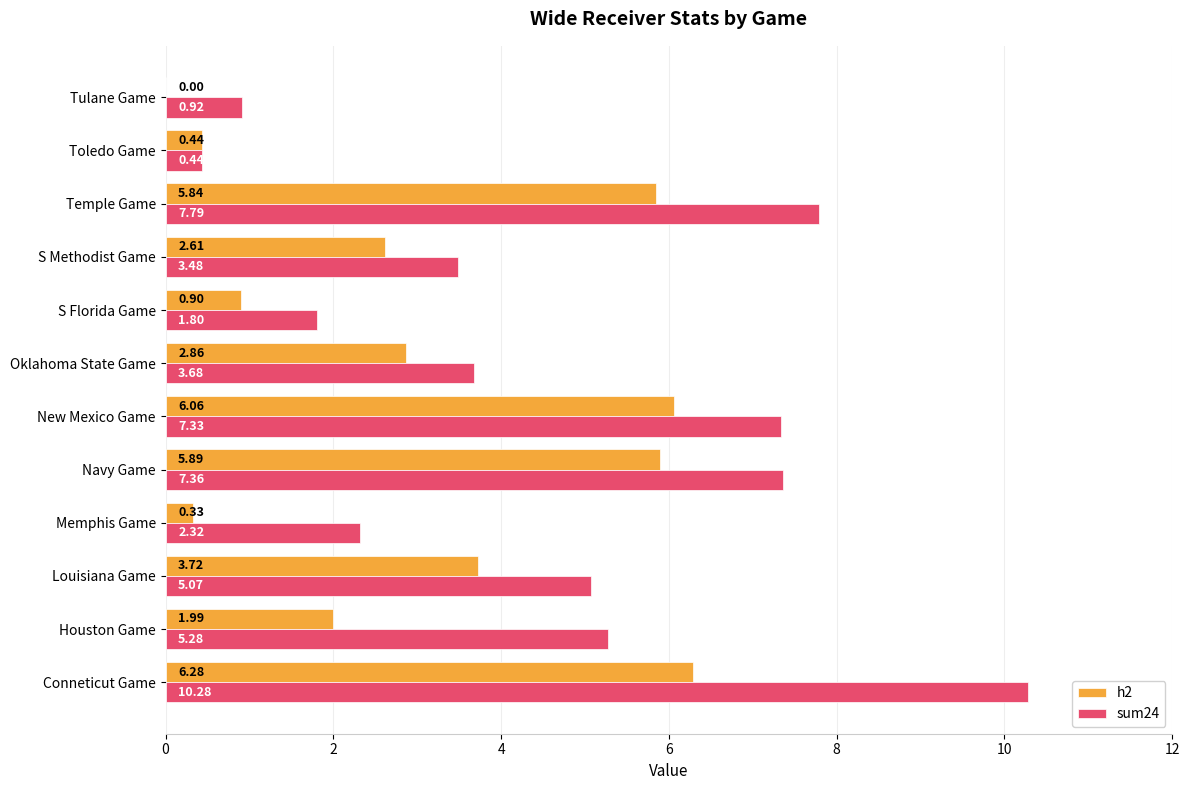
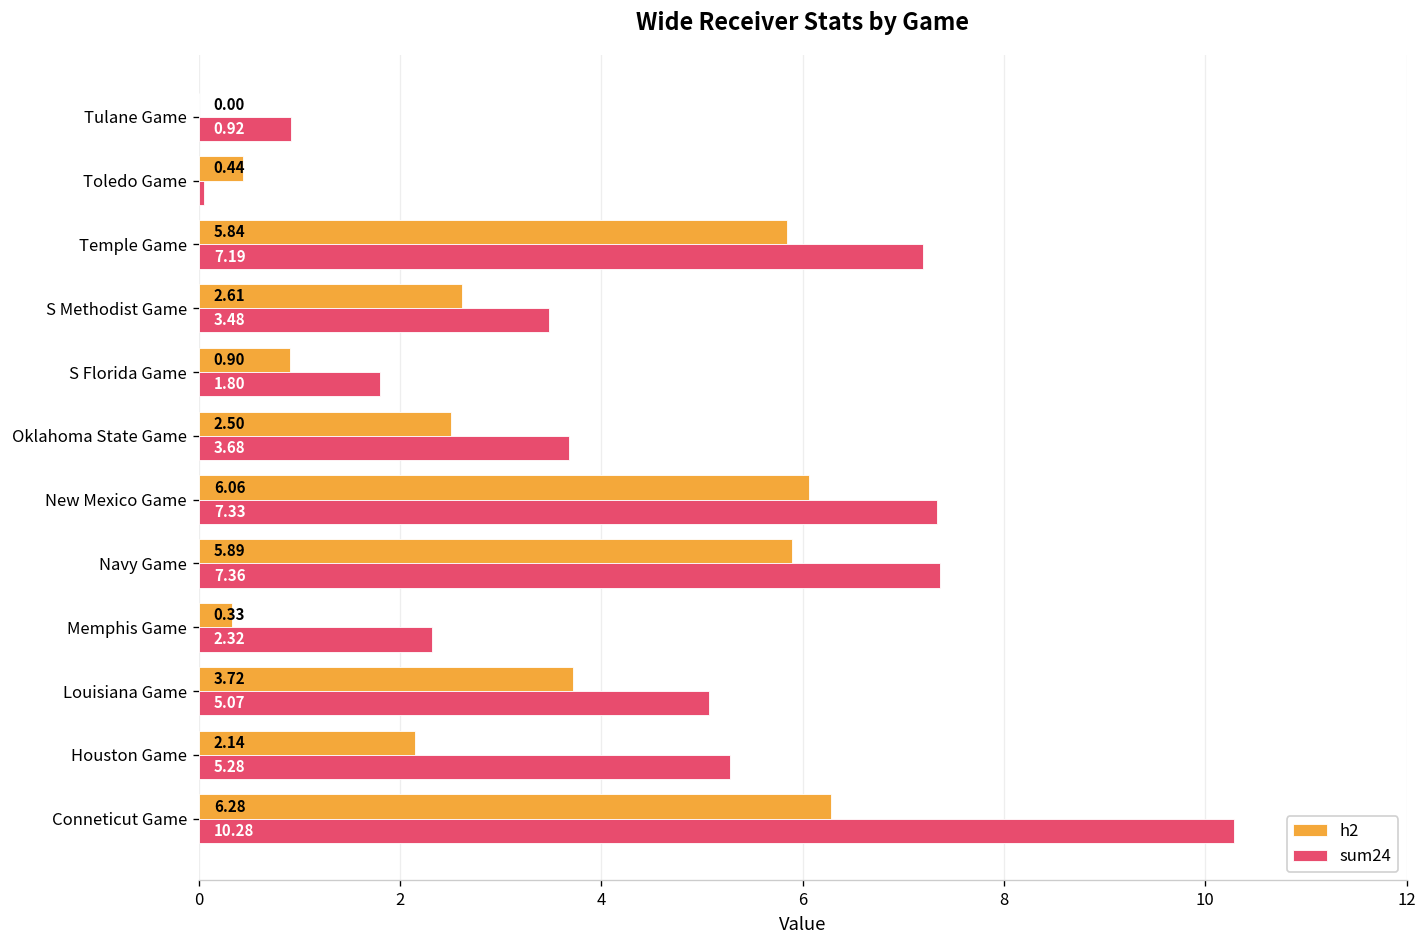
  {
    "h2": {
      "Tulane Game": 0.00,
      "Toledo Game": 0.44,
      "Temple Game": 5.84,
      "S Methodist Game": 2.61,
      "S Florida Game": 0.90,
-     "Oklahoma State Game": 2.86,
+     "Oklahoma State Game": 2.50,
      "New Mexico Game": 6.06,
      "Navy Game": 5.89,
      "Memphis Game": 0.33,
      "Louisiana Game": 3.72,
-     "Houston Game": 1.99,
+     "Houston Game": 2.14,
      "Conneticut Game": 6.28
    },
    "sum24": {
      "Tulane Game": 0.92,
-     "Toledo Game": 0.4,
-     "Temple Game": 7.79,
+     "Toledo Game": 0.1,
+     "Temple Game": 7.19,
      "S Methodist Game": 3.48,
      "S Florida Game": 1.80,
      "Oklahoma State Game": 3.68,
      "New Mexico Game": 7.33,
      "Navy Game": 7.36,
      "Memphis Game": 2.32,
      "Louisiana Game": 5.07,
      "Houston Game": 5.28,
      "Conneticut Game": 10.28
    }
  }
